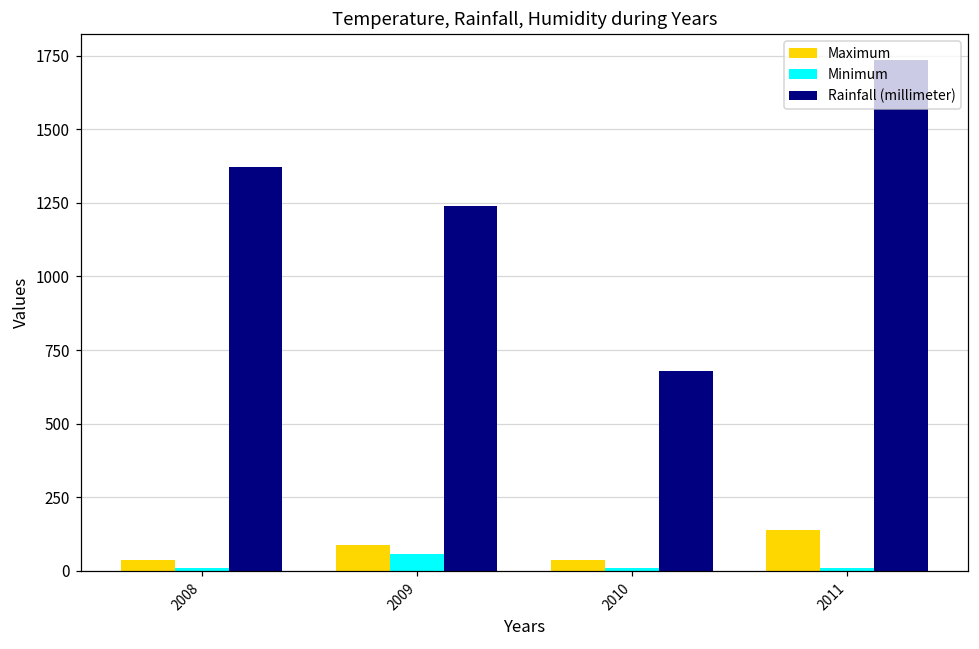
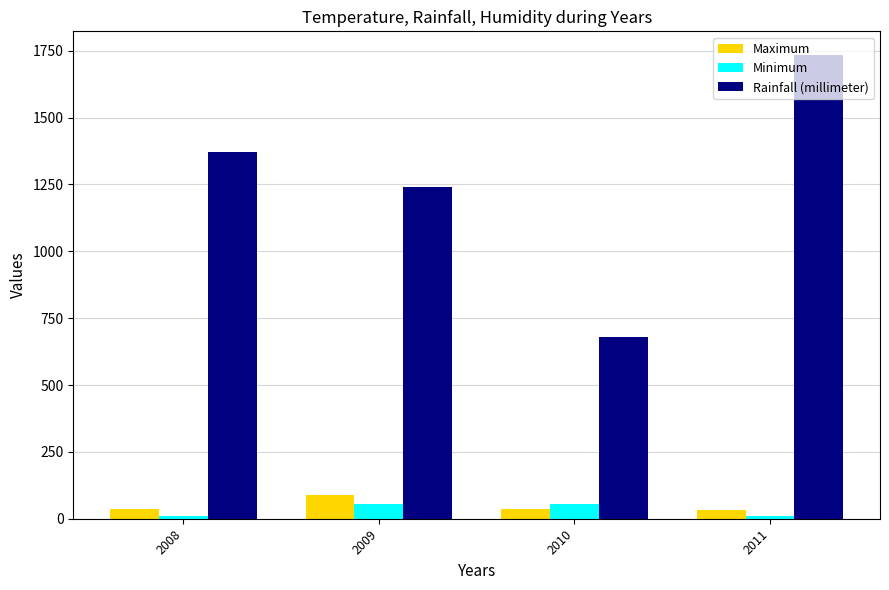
  {
    "Maximum": {
      "2008": 40,
      "2009": 90,
      "2010": 40,
-     "2011": 140
+     "2011": 30
    },
    "Minimum": {
      "2008": 10,
      "2009": 60,
-     "2010": 10
+     "2010": 60
    },
    "Rainfall (millimeter)": {
      "2008": 1370,
      "2009": 1240,
      "2010": 680
    }
  }
